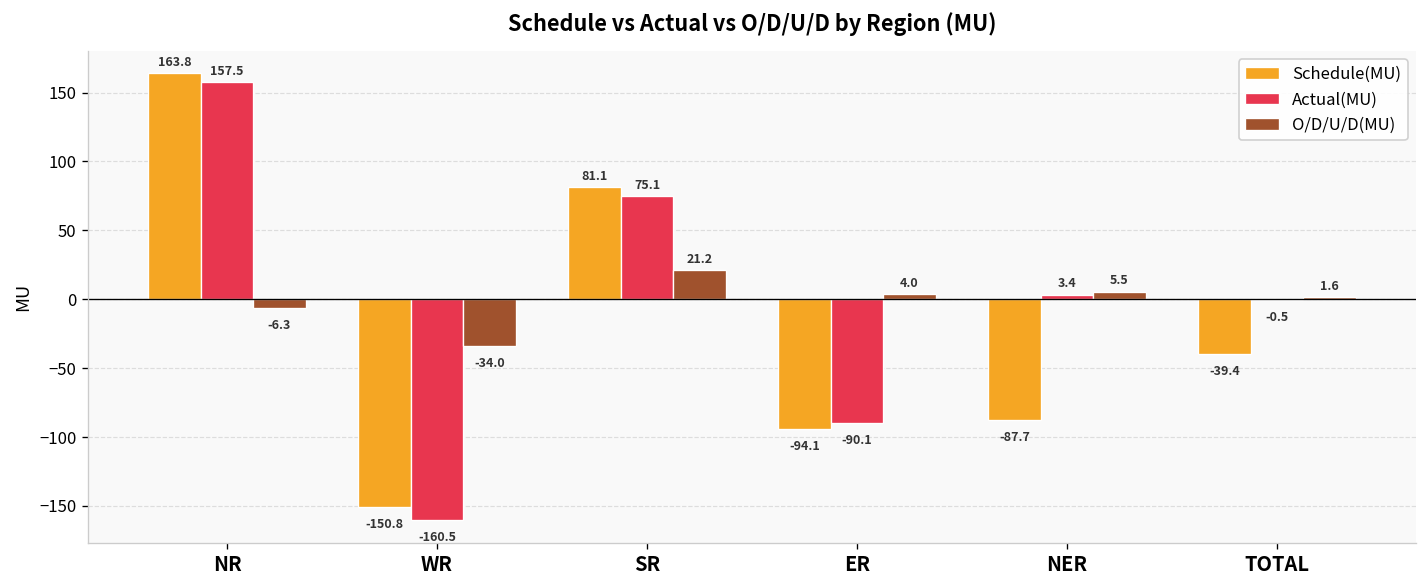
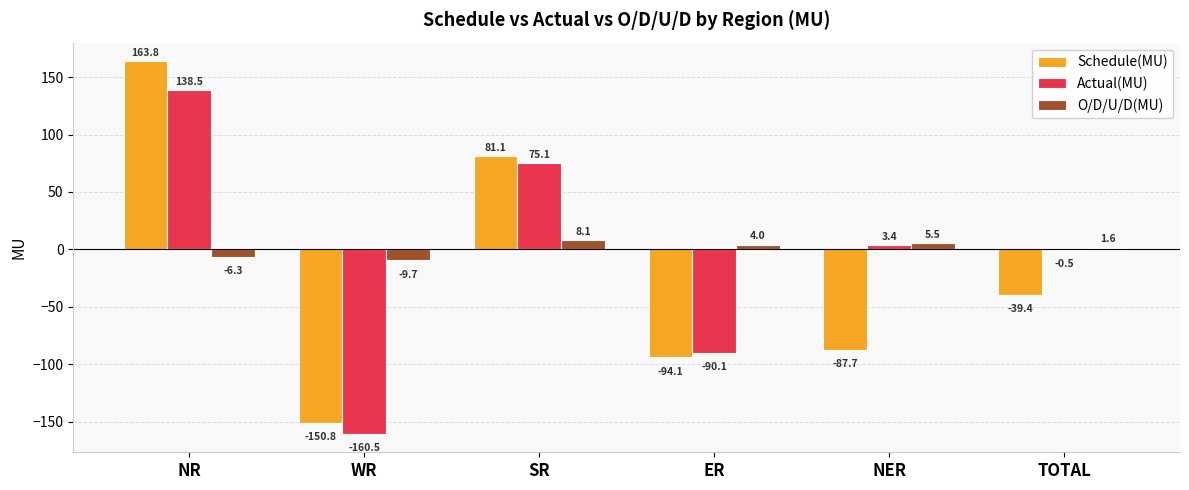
  {
    "Schedule(MU)": {
      "NR": 163.8,
      "WR": -150.8,
      "SR": 81.1,
      "ER": -94.1,
      "NER": -87.7,
      "TOTAL": -39.4
    },
    "Actual(MU)": {
-     "NR": 157.5,
+     "NR": 138.5,
      "WR": -160.5,
      "SR": 75.1,
      "ER": -90.1,
      "NER": 3.4,
      "TOTAL": -0.5
    },
    "O/D/U/D(MU)": {
      "NR": -6.3,
-     "WR": -34.0,
-     "SR": 21.2,
+     "WR": -9.7,
+     "SR": 8.1,
      "ER": 4.0,
      "NER": 5.5,
      "TOTAL": 1.6
    }
  }
